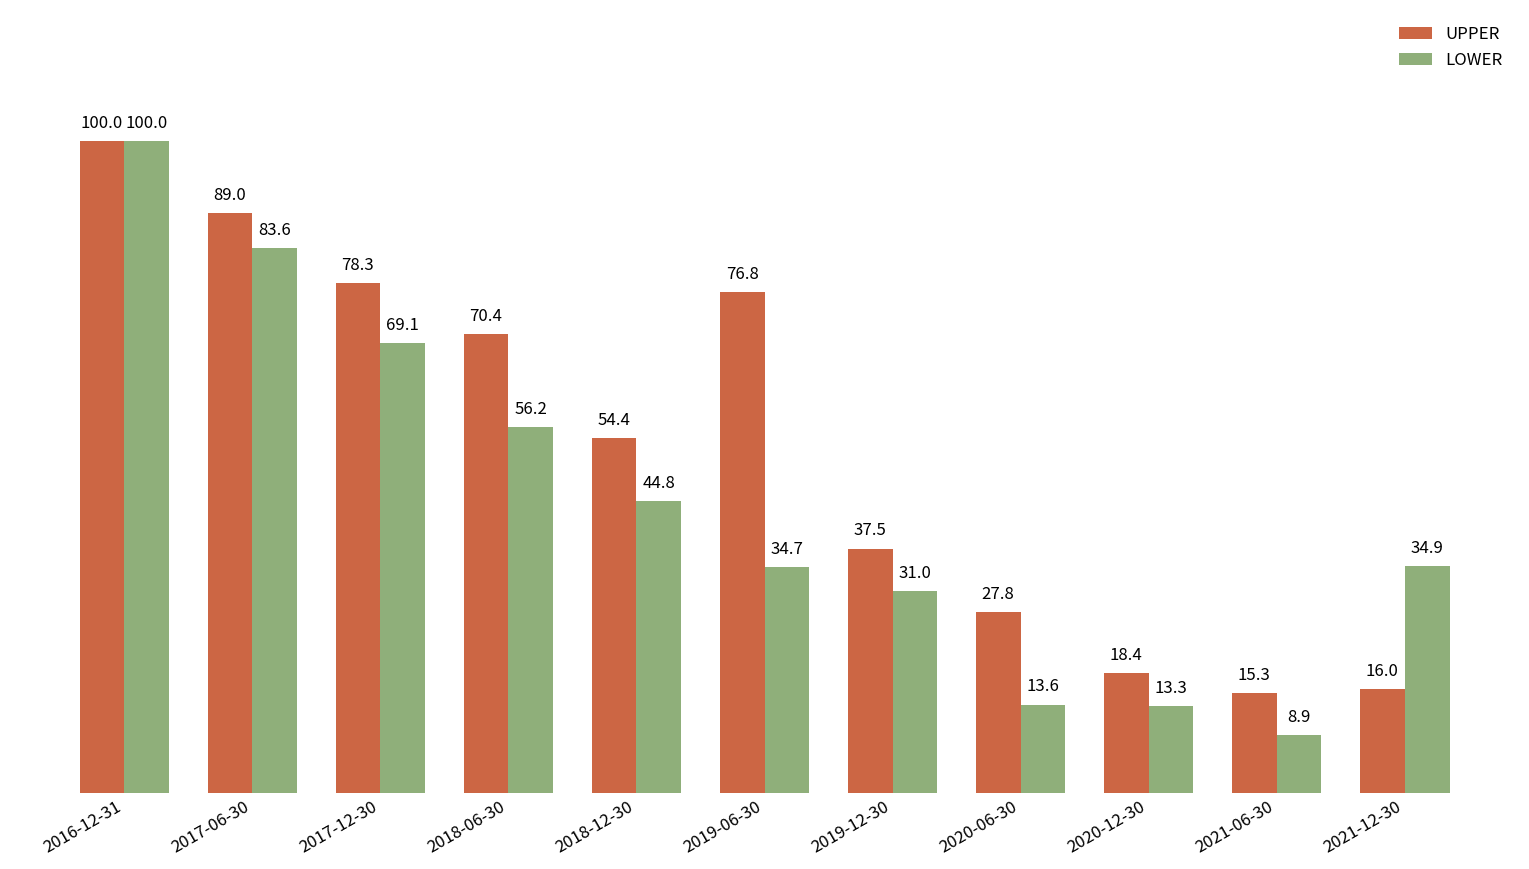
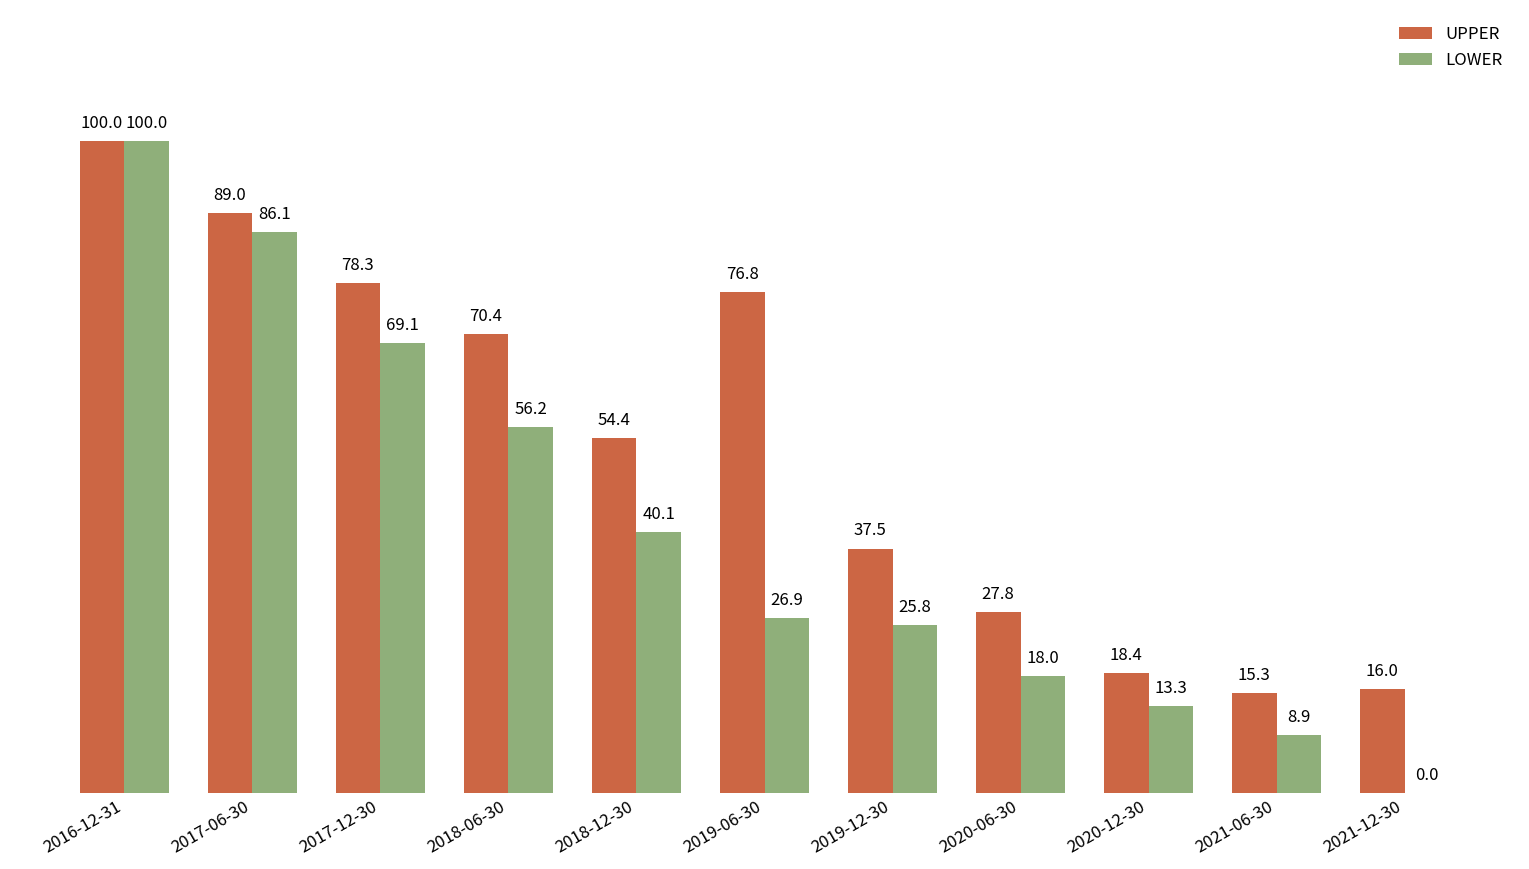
  {
    "UPPER": {
      "2016-12-31": 100.0,
      "2017-06-30": 89.0,
      "2017-12-30": 78.3,
      "2018-06-30": 70.4,
      "2018-12-30": 54.4,
      "2019-06-30": 76.8,
      "2019-12-30": 37.5,
      "2020-06-30": 27.8,
      "2020-12-30": 18.4,
      "2021-06-30": 15.3,
      "2021-12-30": 16.0
    },
    "LOWER": {
      "2016-12-31": 100.0,
-     "2017-06-30": 83.6,
+     "2017-06-30": 86.1,
      "2017-12-30": 69.1,
      "2018-06-30": 56.2,
-     "2018-12-30": 44.8,
-     "2019-06-30": 34.7,
-     "2019-12-30": 31.0,
-     "2020-06-30": 13.6,
+     "2018-12-30": 40.1,
+     "2019-06-30": 26.9,
+     "2019-12-30": 25.8,
+     "2020-06-30": 18.0,
      "2020-12-30": 13.3,
      "2021-06-30": 8.9,
-     "2021-12-30": 34.9
+     "2021-12-30": 0.0
    }
  }
